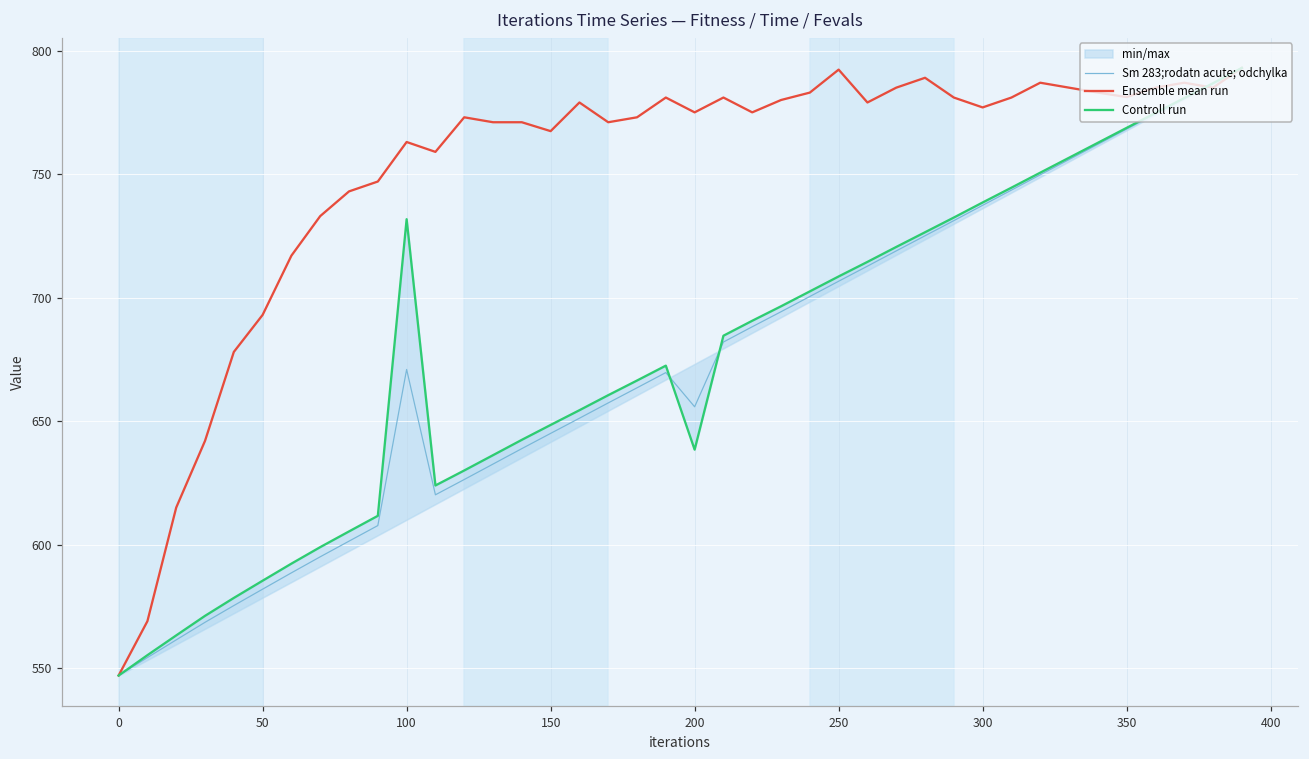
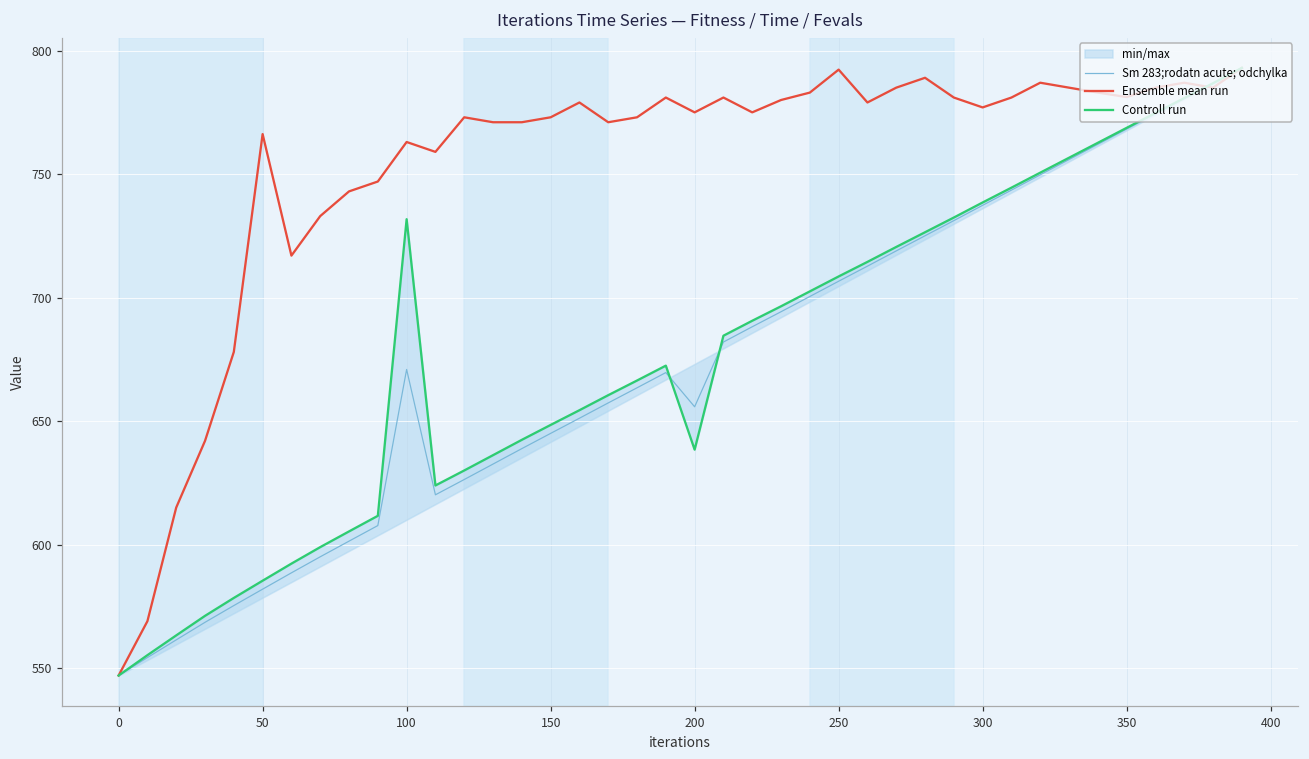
  {
    "Sm 283;rodatn acute; odchylka": {
      "50": 582,
      "100": 671,
      "150": 645,
      "200": 656,
      "250": 707
    },
    "Ensemble mean run": {
-     "50": 693,
+     "50": 766,
      "100": 763,
-     "150": 767,
+     "150": 773,
      "200": 775,
      "250": 792,
      "300": 777
    },
    "Controll run": {
      "200": 638
    }
  }
